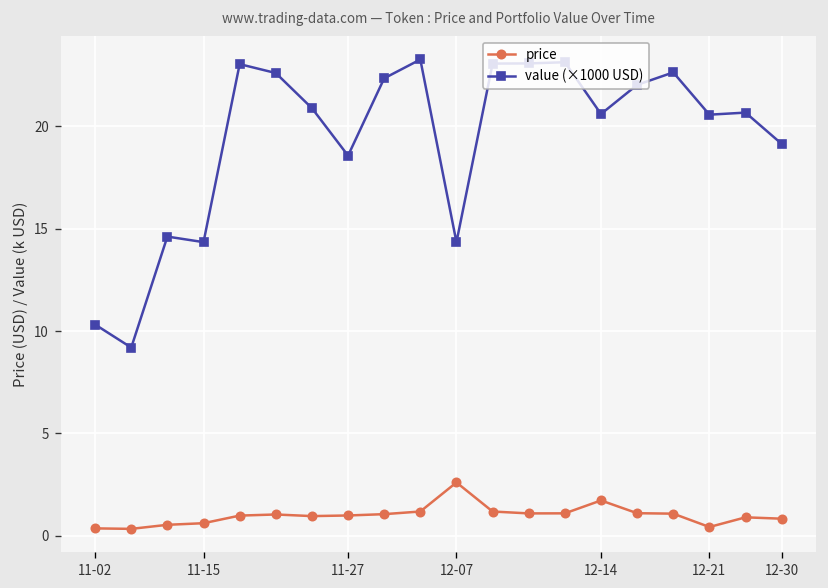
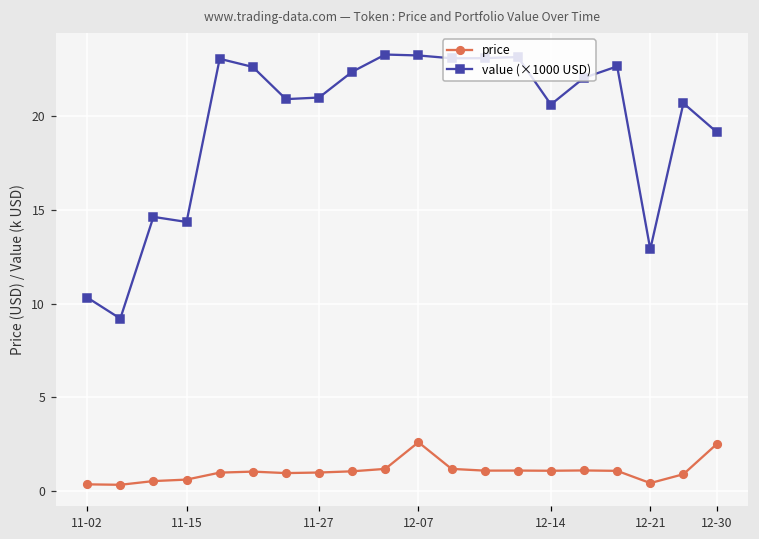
  {
    "price": {
      "11-02": 0.4,
      "11-15": 0.6,
      "11-27": 1.0,
      "12-07": 2.6,
-     "12-14": 1.7,
+     "12-14": 1.1,
      "12-21": 0.4,
-     "12-30": 0.8
+     "12-30": 2.5
    },
    "value (×1000 USD)": {
      "11-02": 10.3,
      "11-15": 14.3,
-     "11-27": 18.6,
-     "12-07": 14.3,
+     "11-27": 21.0,
+     "12-07": 23.2,
      "12-14": 20.6,
-     "12-21": 20.6,
+     "12-21": 12.9,
      "12-30": 19.1
    }
  }
